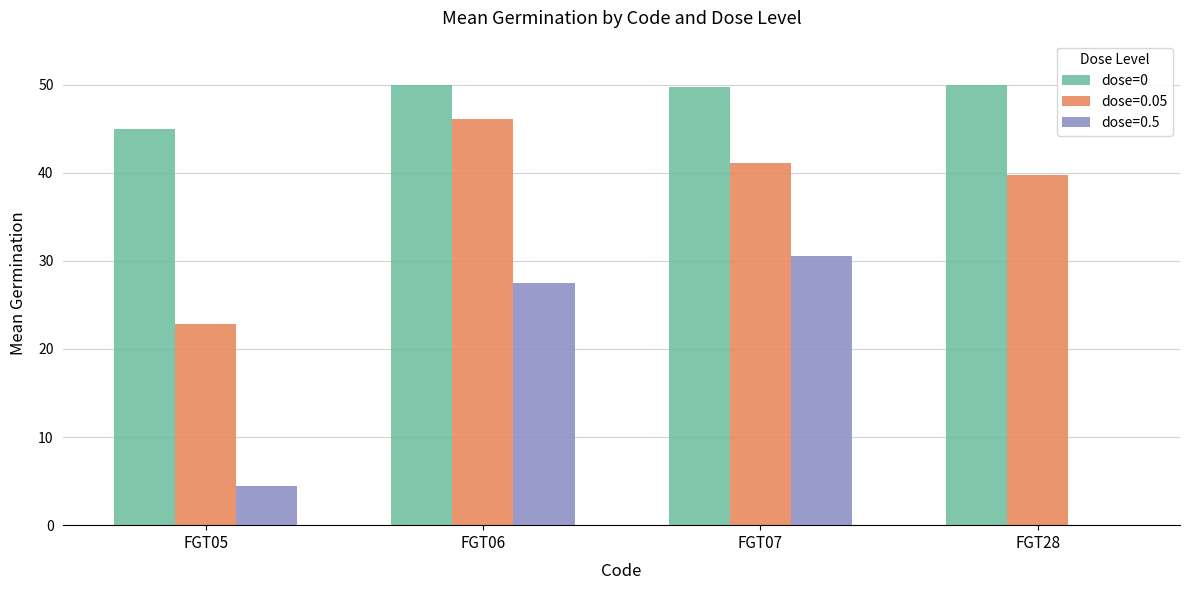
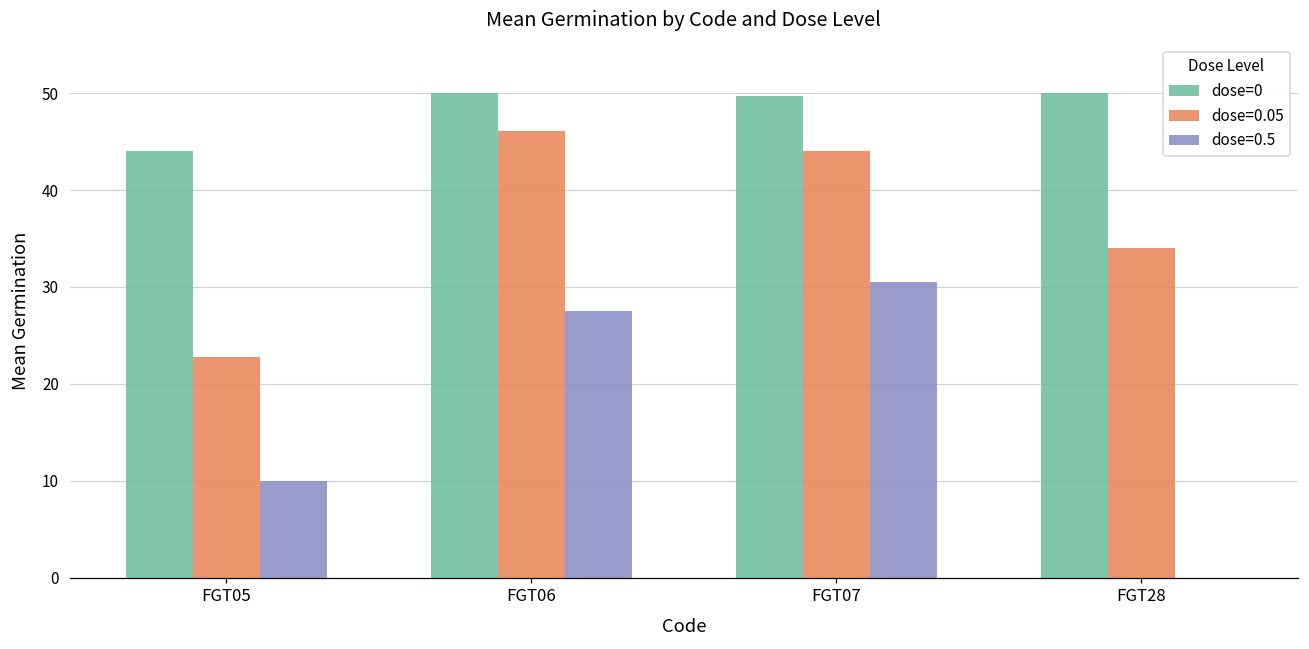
  {
    "dose=0": {
-     "FGT05": 45,
+     "FGT05": 44,
      "FGT06": 50,
      "FGT07": 50,
      "FGT28": 50
    },
    "dose=0.05": {
      "FGT05": 23,
      "FGT06": 46,
-     "FGT07": 41,
-     "FGT28": 40
+     "FGT07": 44,
+     "FGT28": 34
    },
    "dose=0.5": {
-     "FGT05": 4,
+     "FGT05": 10,
      "FGT06": 28,
      "FGT07": 31,
      "FGT28": 0
    }
  }
